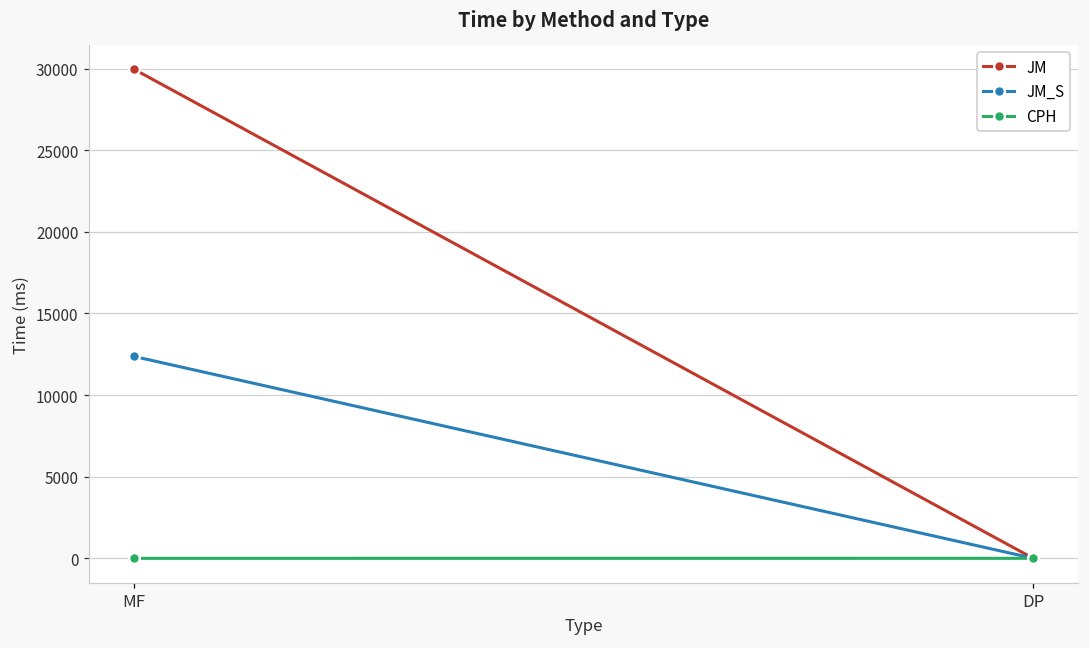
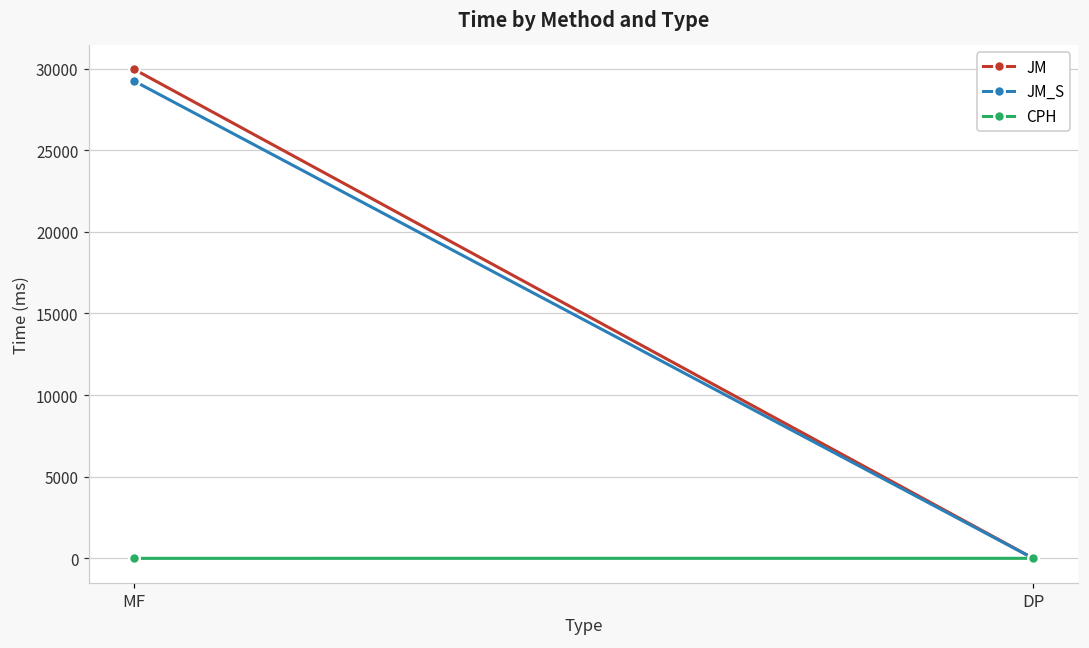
  {
    "JM": {
      "MF": 30000
    },
    "JM_S": {
-     "MF": 12400
+     "MF": 29200
    },
    "CPH": {
      "MF": 0
    }
  }
